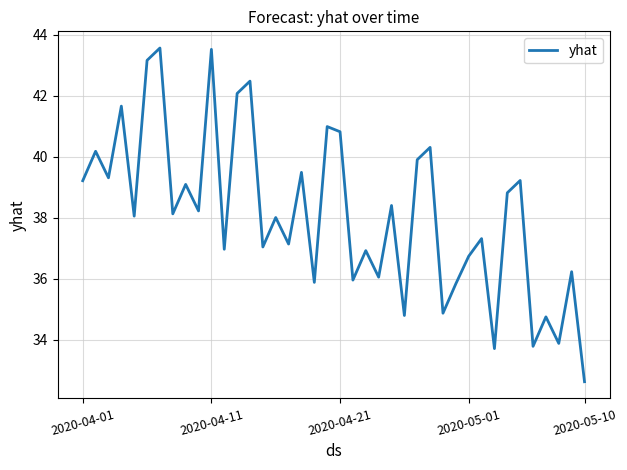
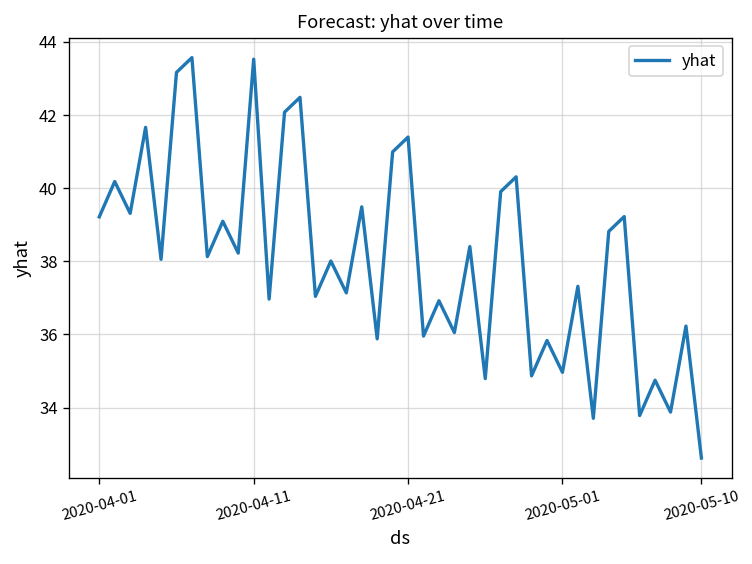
  {
    "2020-04-01": 39.2,
    "2020-04-11": 43.5,
-   "2020-04-21": 40.8,
-   "2020-05-01": 36.7,
+   "2020-04-21": 41.4,
+   "2020-05-01": 35.0,
    "2020-05-10": 32.6
  }
